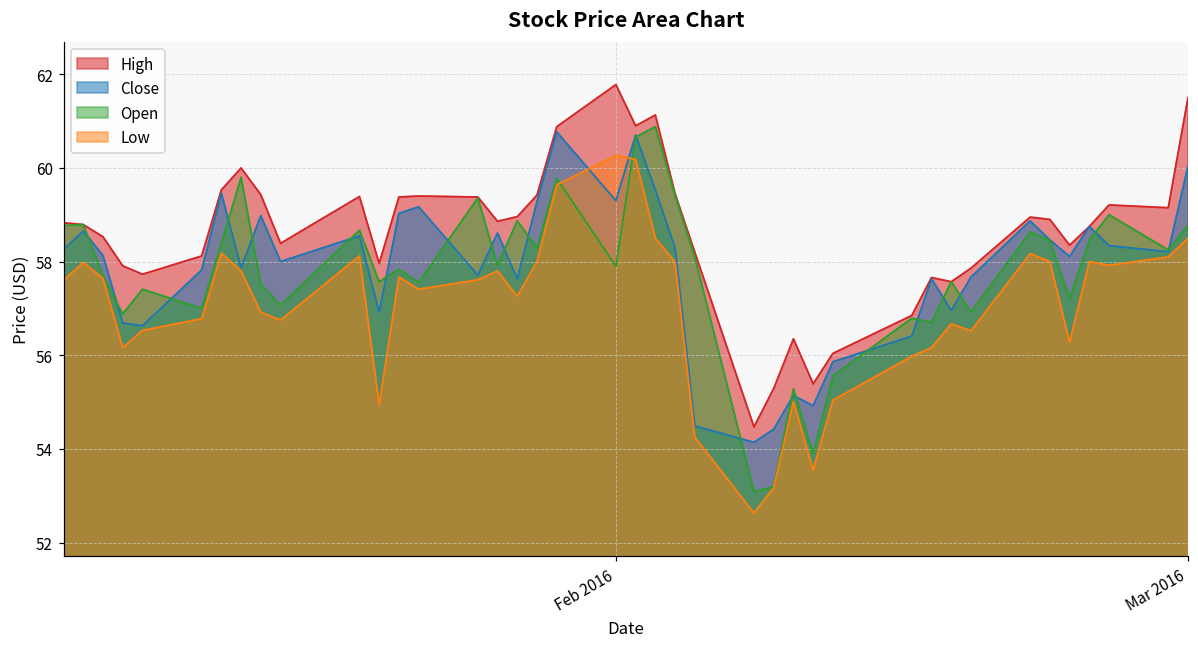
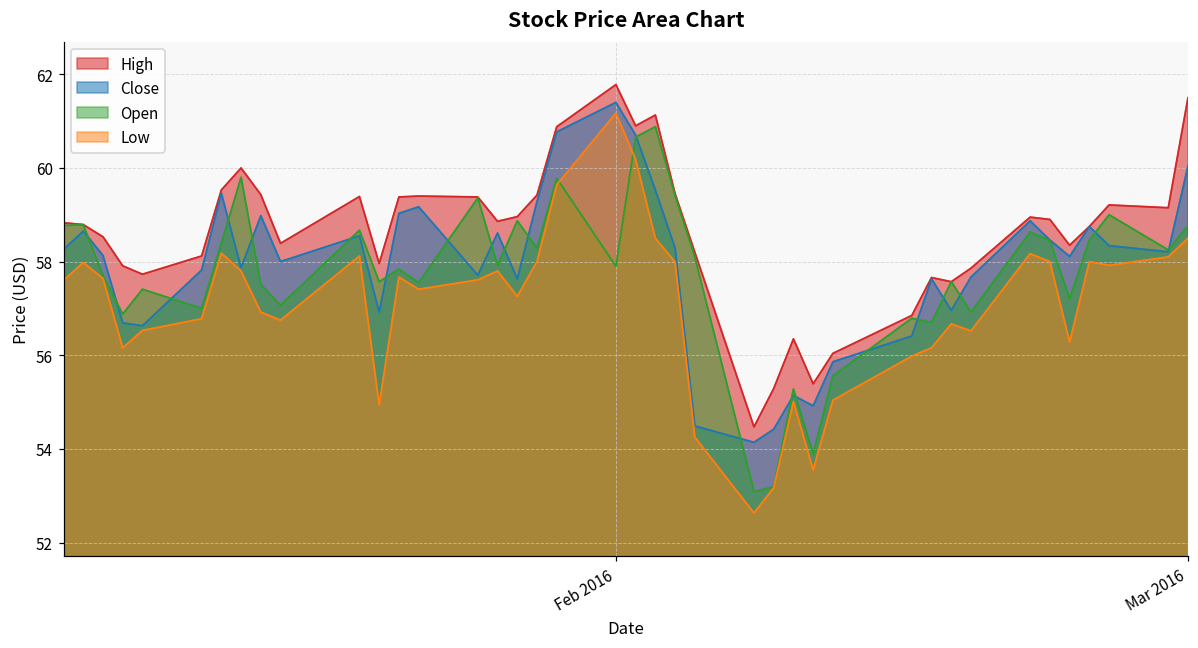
  {
    "High": {
      "Feb 2016": 61.8,
      "Mar 2016": 61.5
    },
    "Close": {
-     "Feb 2016": 59.3,
+     "Feb 2016": 61.4,
      "Mar 2016": 60.0
    },
    "Open": {
      "Feb 2016": 57.9,
      "Mar 2016": 58.8
    },
    "Low": {
-     "Feb 2016": 60.3,
+     "Feb 2016": 61.2,
      "Mar 2016": 58.5
    }
  }
